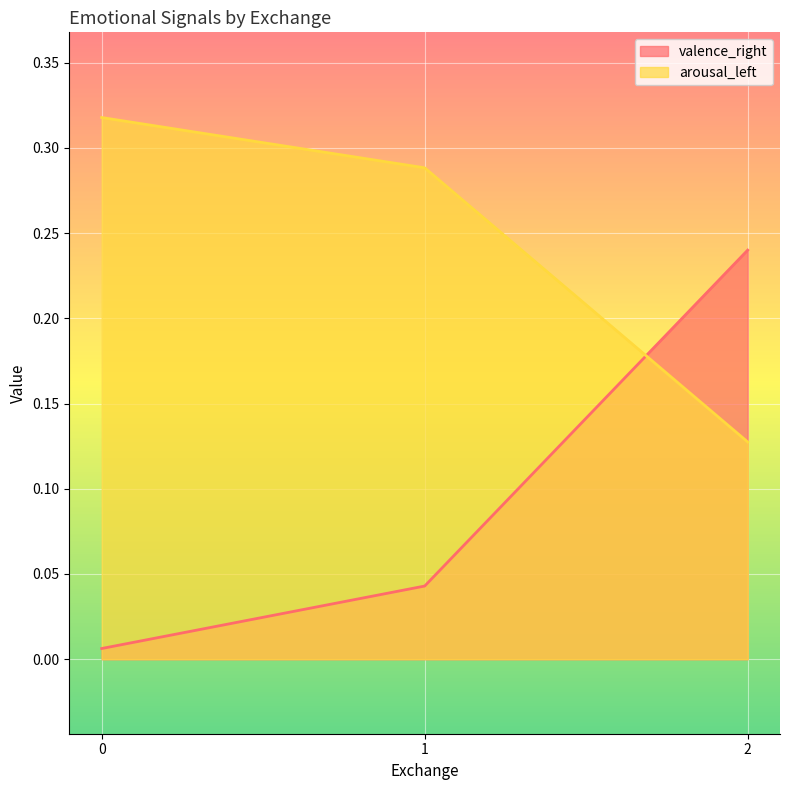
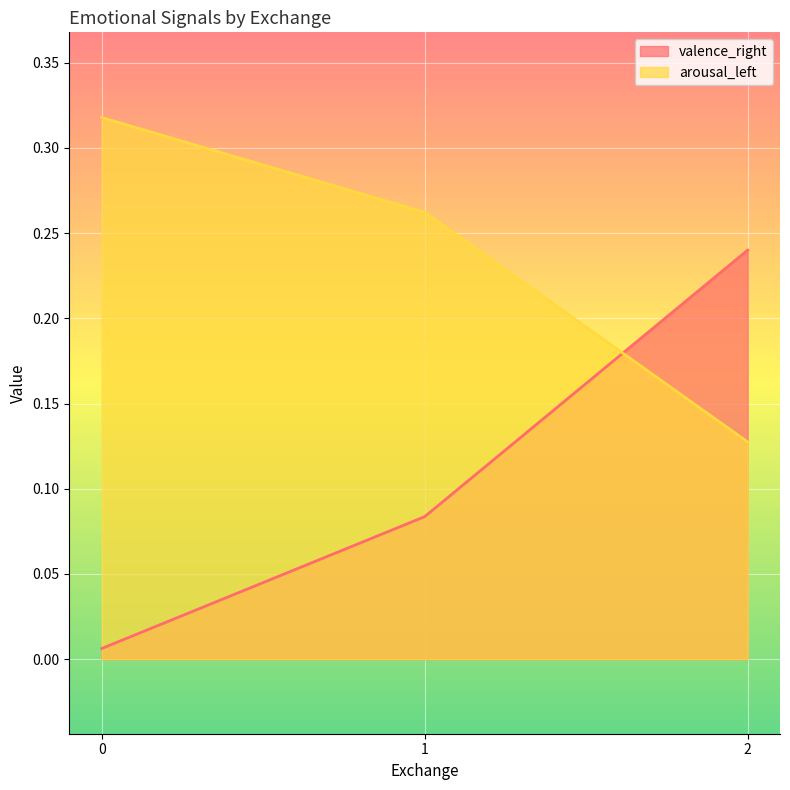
  {
    "valence_right": {
      "0": 0.006,
-     "1": 0.043,
+     "1": 0.084,
      "2": 0.240
    },
    "arousal_left": {
      "0": 0.318,
-     "1": 0.288,
+     "1": 0.262,
      "2": 0.127
    }
  }
